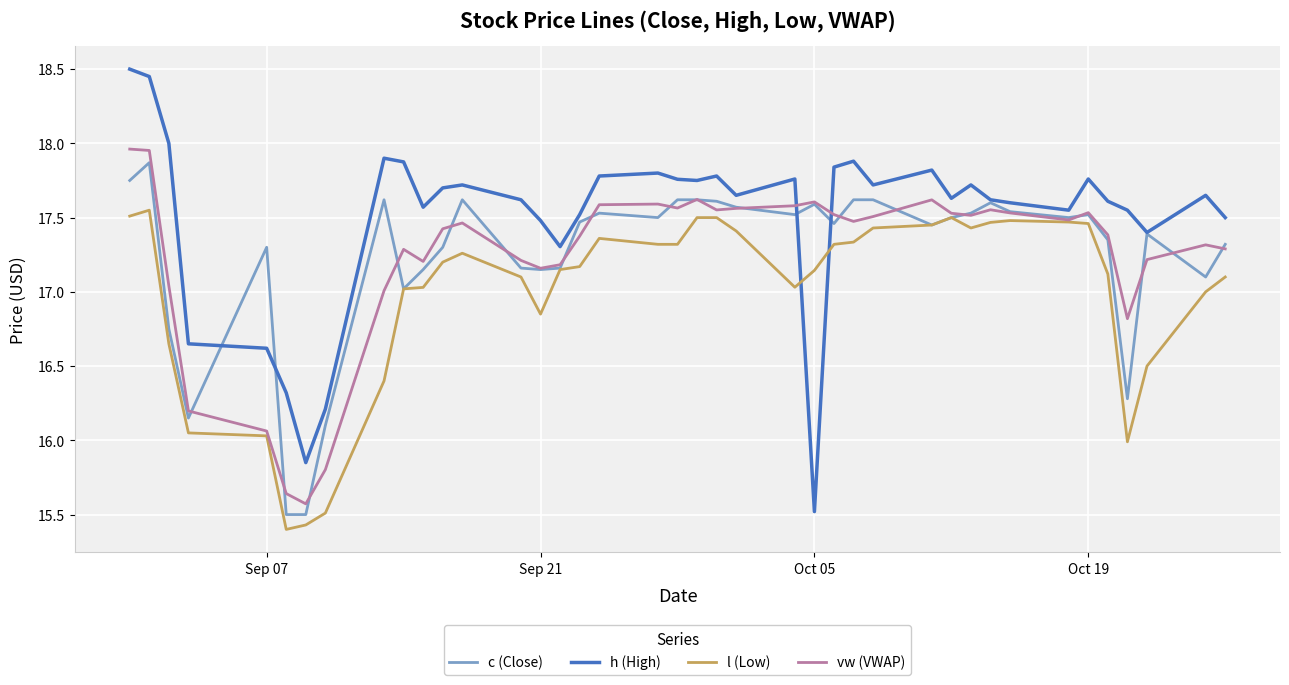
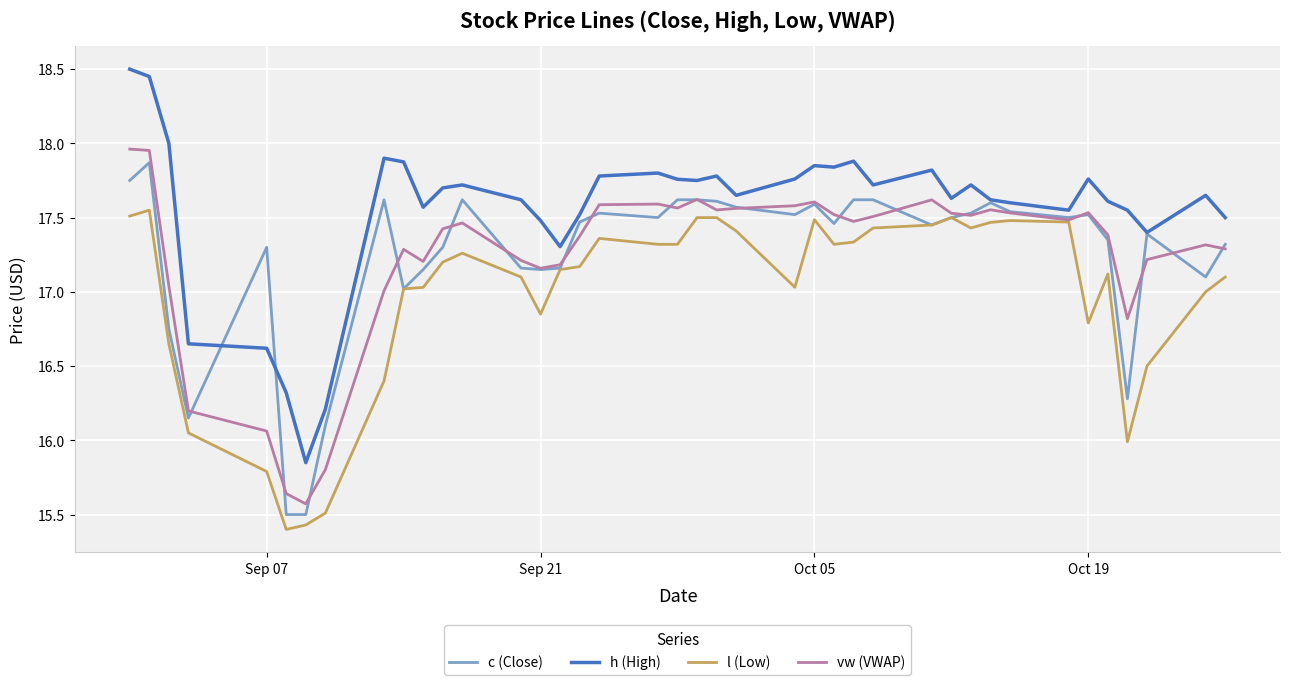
  {
    "c (Close)": {
      "Sep 07": 17.30
    },
    "h (High)": {
      "Sep 07": 16.62,
      "Sep 21": 17.48,
-     "Oct 05": 15.52,
+     "Oct 05": 17.85,
      "Oct 19": 17.76
    },
    "l (Low)": {
-     "Sep 07": 16.03,
+     "Sep 07": 15.79,
      "Sep 21": 16.85,
-     "Oct 05": 17.14,
-     "Oct 19": 17.46
+     "Oct 05": 17.49,
+     "Oct 19": 16.79
    },
    "vw (VWAP)": {
      "Sep 07": 16.06
    }
  }
